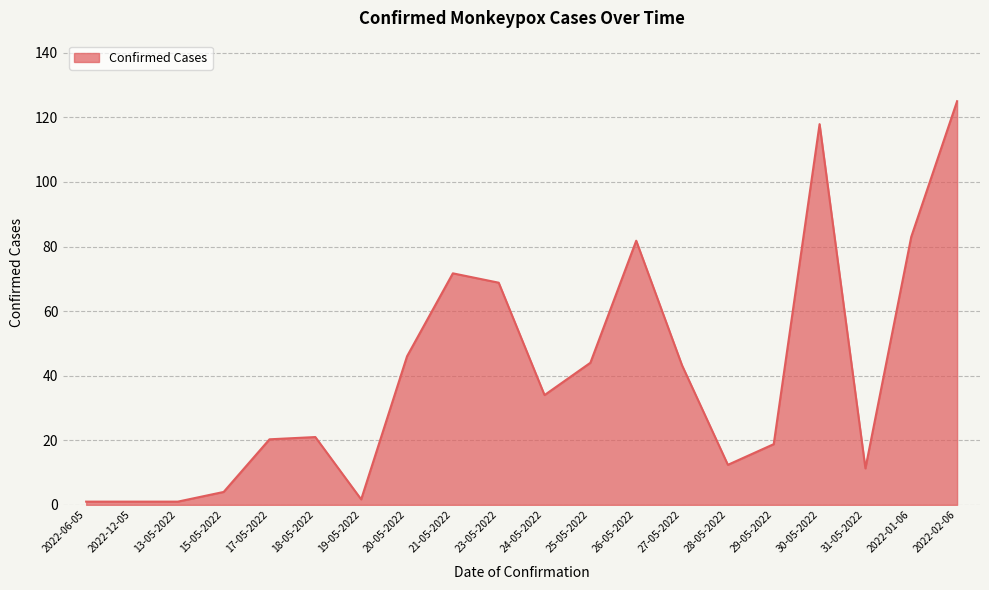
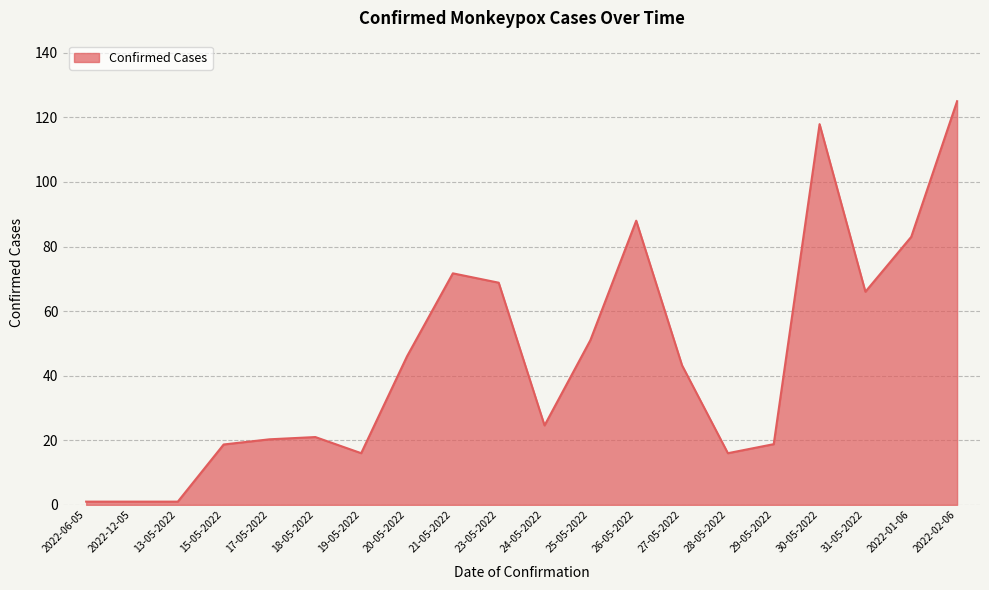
  {
    "2022-06-05": 1,
    "2022-12-05": 1,
    "13-05-2022": 1,
-   "15-05-2022": 4,
+   "15-05-2022": 19,
    "17-05-2022": 20,
    "18-05-2022": 21,
-   "19-05-2022": 2,
+   "19-05-2022": 16,
    "20-05-2022": 46,
    "21-05-2022": 72,
    "23-05-2022": 69,
-   "24-05-2022": 34,
-   "25-05-2022": 44,
-   "26-05-2022": 82,
+   "24-05-2022": 25,
+   "25-05-2022": 51,
+   "26-05-2022": 88,
    "27-05-2022": 43,
-   "28-05-2022": 12,
+   "28-05-2022": 16,
    "29-05-2022": 19,
    "30-05-2022": 118,
-   "31-05-2022": 11,
+   "31-05-2022": 66,
    "2022-01-06": 83,
    "2022-02-06": 125
  }
